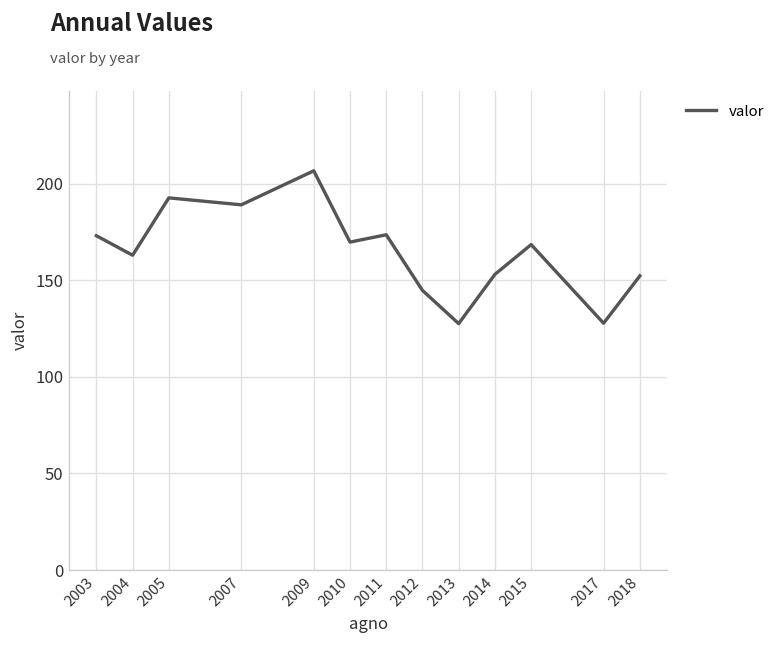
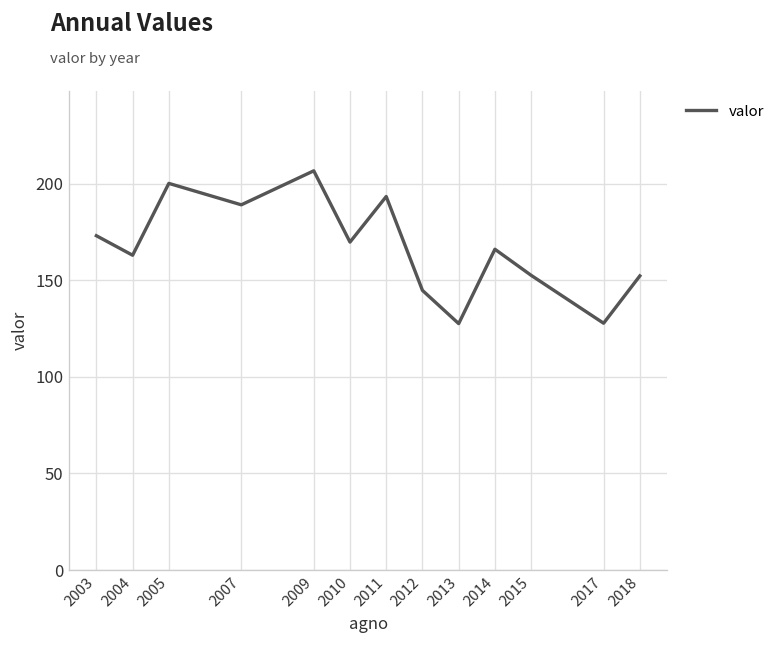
  {
    "2003": 173,
    "2004": 163,
-   "2005": 193,
+   "2005": 200,
    "2007": 189,
    "2009": 207,
    "2010": 170,
-   "2011": 174,
+   "2011": 193,
    "2012": 145,
    "2013": 128,
-   "2014": 153,
-   "2015": 168,
+   "2014": 166,
+   "2015": 153,
    "2017": 128,
    "2018": 152
  }
